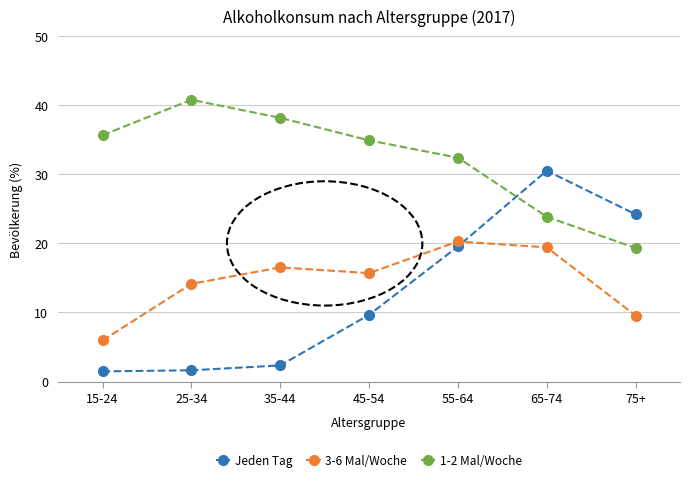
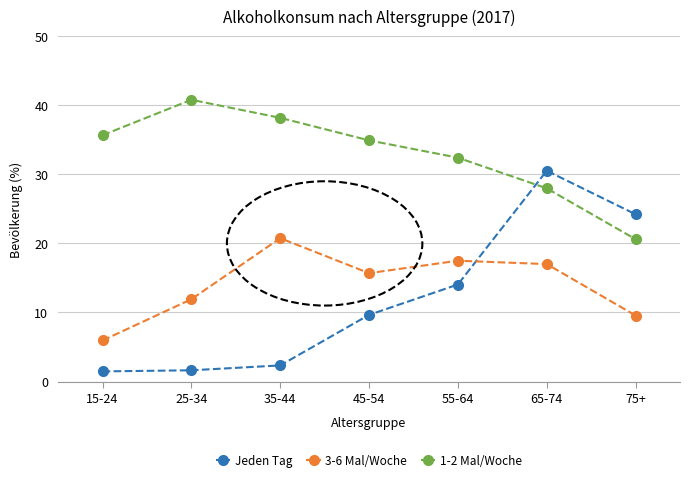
  {
    "Jeden Tag": {
      "15-24": 1,
      "25-34": 2,
      "35-44": 2,
      "45-54": 10,
-     "55-64": 20,
+     "55-64": 14,
      "65-74": 31,
      "75+": 24
    },
    "3-6 Mal/Woche": {
      "15-24": 6,
-     "25-34": 14,
-     "35-44": 17,
+     "25-34": 12,
+     "35-44": 21,
      "45-54": 16,
-     "55-64": 20,
-     "65-74": 19,
+     "55-64": 17,
+     "65-74": 17,
      "75+": 10
    },
    "1-2 Mal/Woche": {
      "15-24": 36,
      "25-34": 41,
      "35-44": 38,
      "45-54": 35,
      "55-64": 32,
-     "65-74": 24,
-     "75+": 19
+     "65-74": 28,
+     "75+": 21
    }
  }
